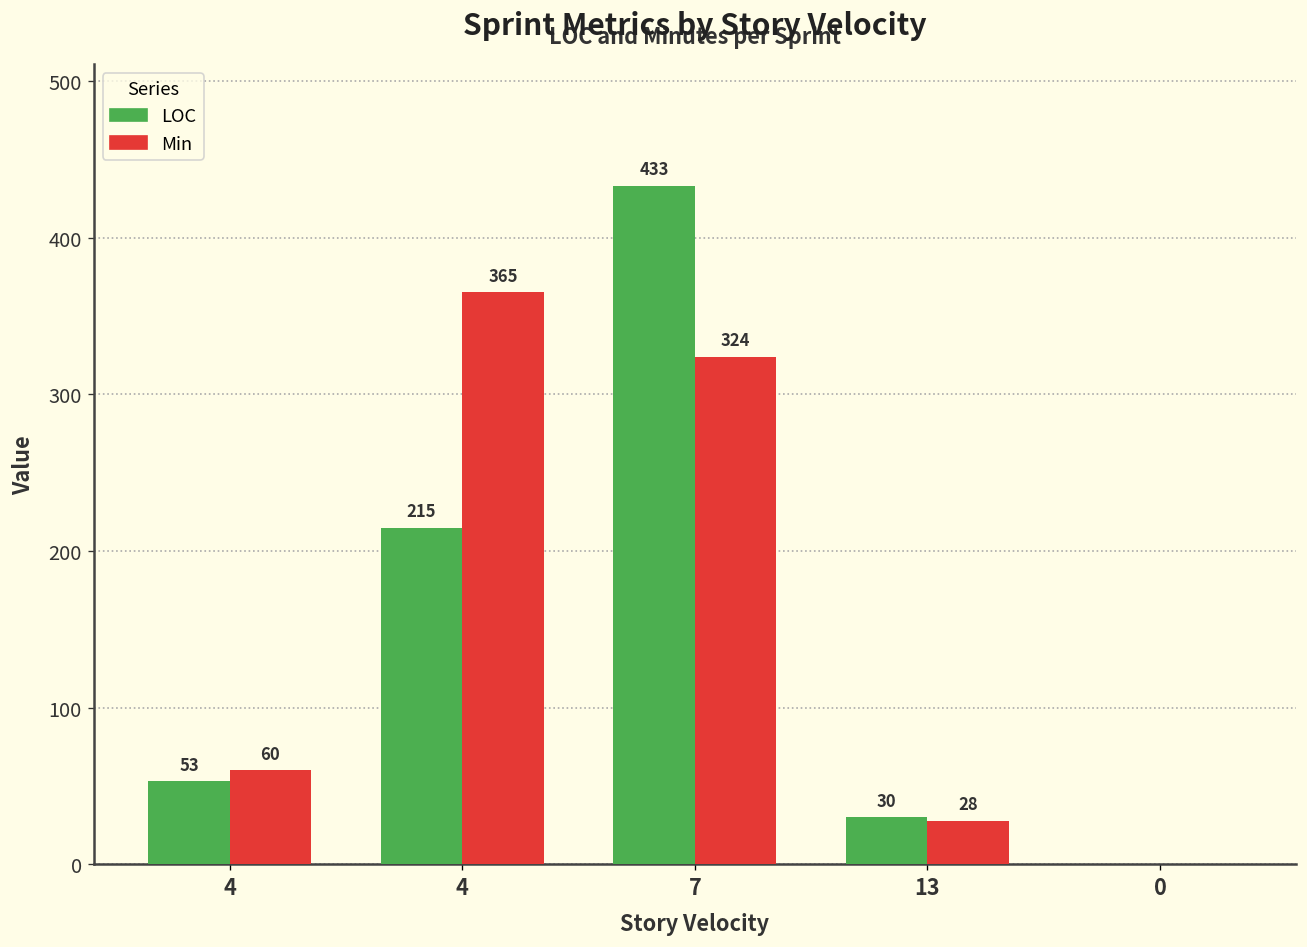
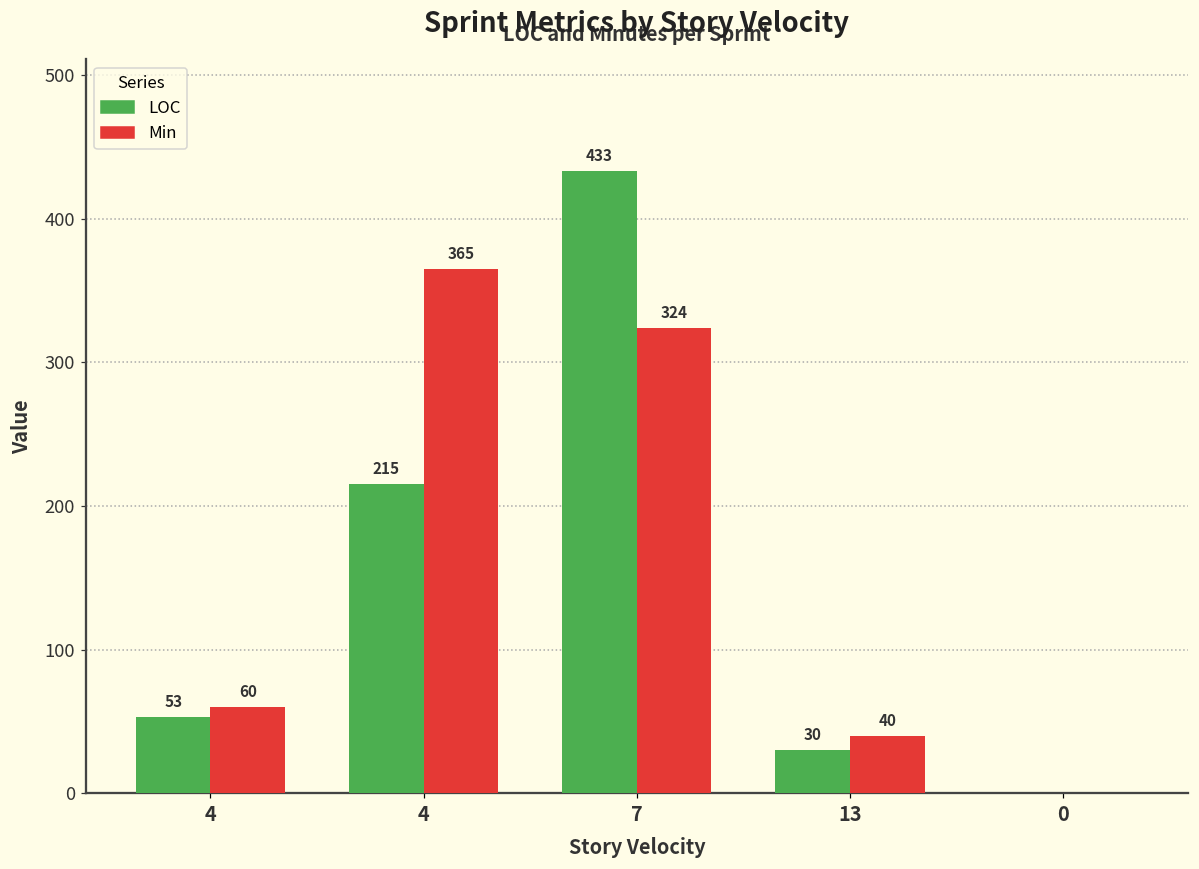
  {
    "LOC": {
      "7": 433,
      "13": 30
    },
    "Min": {
      "7": 324,
-     "13": 28
+     "13": 40
    }
  }
